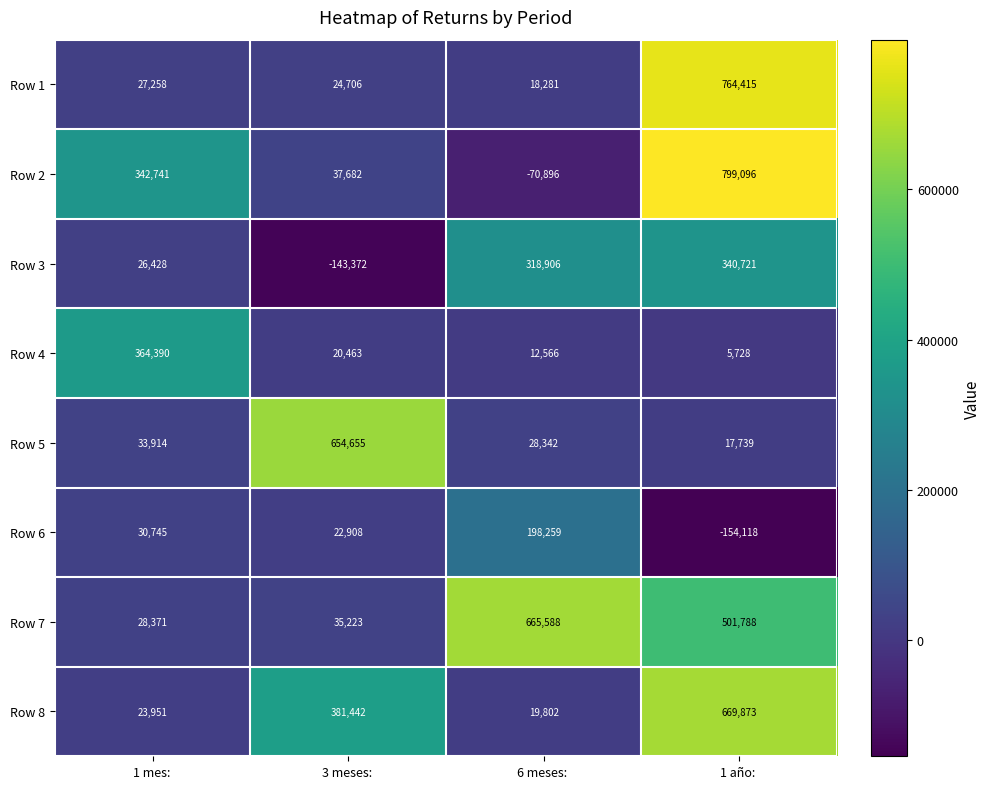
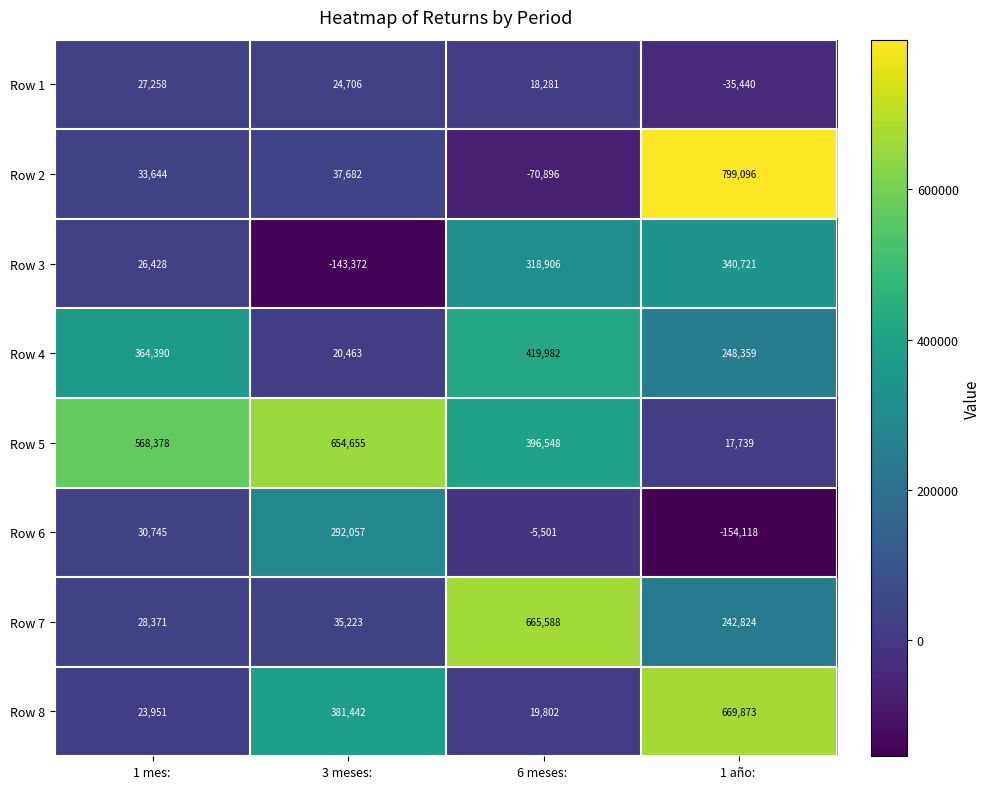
  {
    "Row 1": {
      "1 mes:": "27,258",
      "3 meses:": "24,706",
      "6 meses:": "18,281",
-     "1 año:": "764,415"
+     "1 año:": "-35,440"
    },
    "Row 2": {
-     "1 mes:": "342,741",
+     "1 mes:": "33,644",
      "3 meses:": "37,682",
      "6 meses:": "-70,896",
      "1 año:": "799,096"
    },
    "Row 3": {
      "1 mes:": "26,428",
      "3 meses:": "-143,372",
      "6 meses:": "318,906",
      "1 año:": "340,721"
    },
    "Row 4": {
      "1 mes:": "364,390",
      "3 meses:": "20,463",
-     "6 meses:": "12,566",
-     "1 año:": "5,728"
+     "6 meses:": "419,982",
+     "1 año:": "248,359"
    },
    "Row 5": {
-     "1 mes:": "33,914",
+     "1 mes:": "568,378",
      "3 meses:": "654,655",
-     "6 meses:": "28,342",
+     "6 meses:": "396,548",
      "1 año:": "17,739"
    },
    "Row 6": {
      "1 mes:": "30,745",
-     "3 meses:": "22,908",
-     "6 meses:": "198,259",
+     "3 meses:": "292,057",
+     "6 meses:": "-5,501",
      "1 año:": "-154,118"
    },
    "Row 7": {
      "1 mes:": "28,371",
      "3 meses:": "35,223",
      "6 meses:": "665,588",
-     "1 año:": "501,788"
+     "1 año:": "242,824"
    },
    "Row 8": {
      "1 mes:": "23,951",
      "3 meses:": "381,442",
      "6 meses:": "19,802",
      "1 año:": "669,873"
    }
  }
